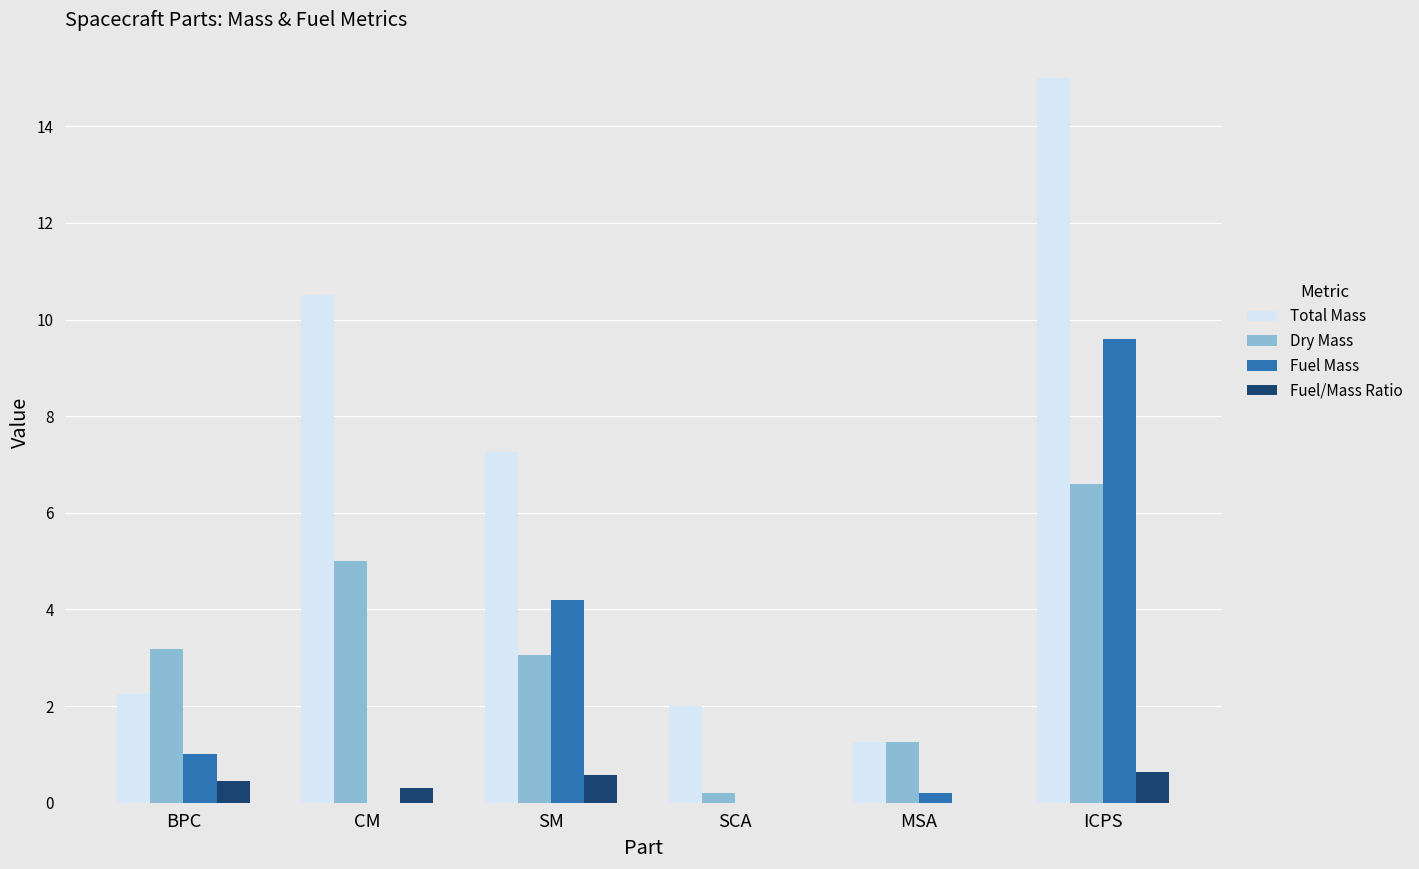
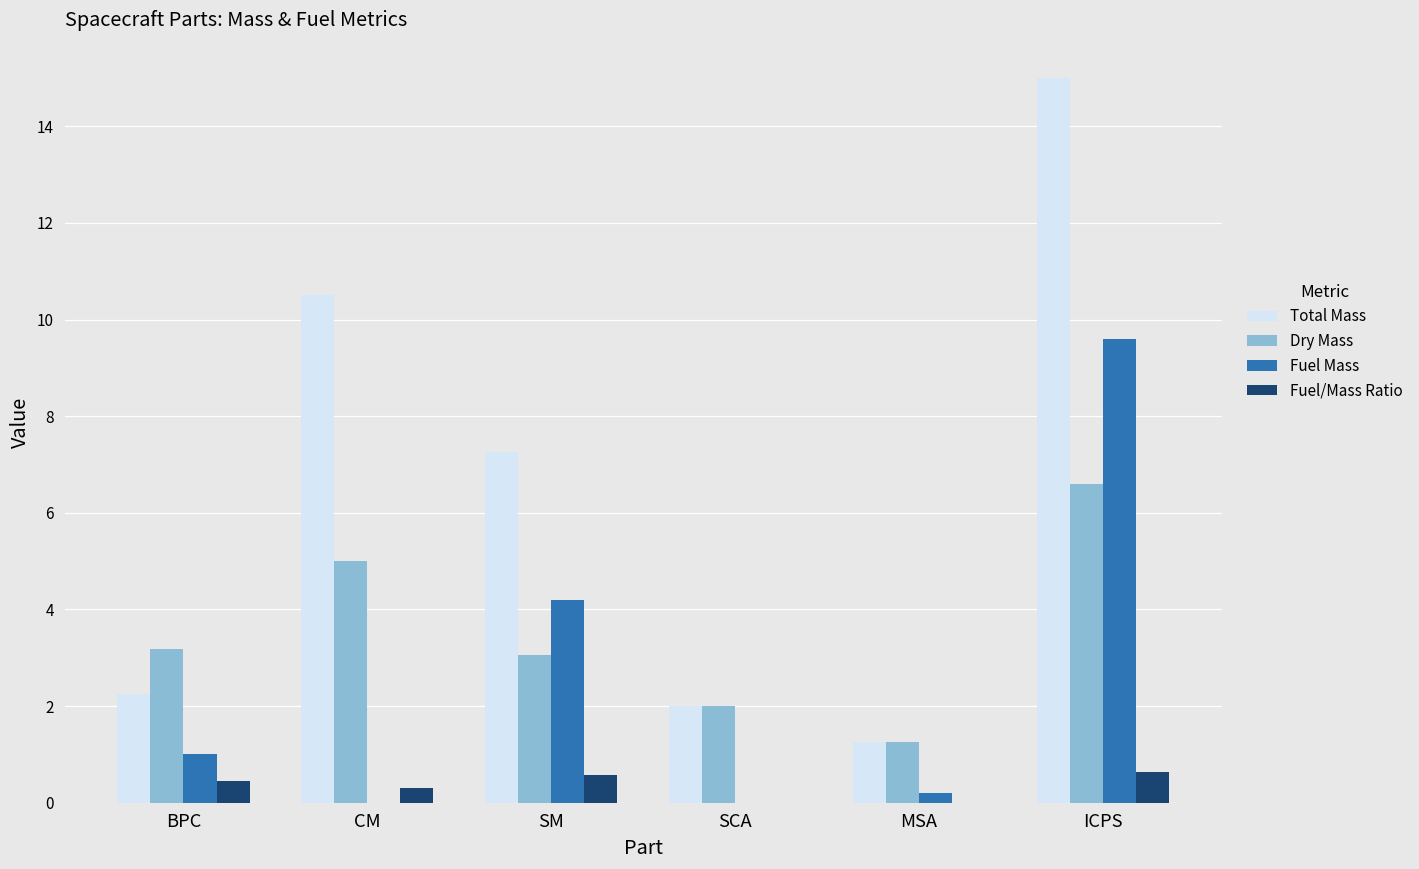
  {
    "Total Mass": {
      "BPC": 2.3,
      "CM": 10.5,
      "SM": 7.3,
      "SCA": 2.0,
      "MSA": 1.3,
      "ICPS": 15.0
    },
    "Dry Mass": {
      "BPC": 3.2,
      "CM": 5.0,
      "SM": 3.1,
-     "SCA": 0.2,
+     "SCA": 2.0,
      "MSA": 1.3,
      "ICPS": 6.6
    },
    "Fuel Mass": {
      "BPC": 1.0,
      "CM": 0.0,
      "SM": 4.2,
      "SCA": 0.0,
      "MSA": 0.2,
      "ICPS": 9.6
    },
    "Fuel/Mass Ratio": {
      "BPC": 0.4,
      "CM": 0.3,
      "SM": 0.6,
      "SCA": 0.0,
      "MSA": 0.0,
      "ICPS": 0.6
    }
  }
